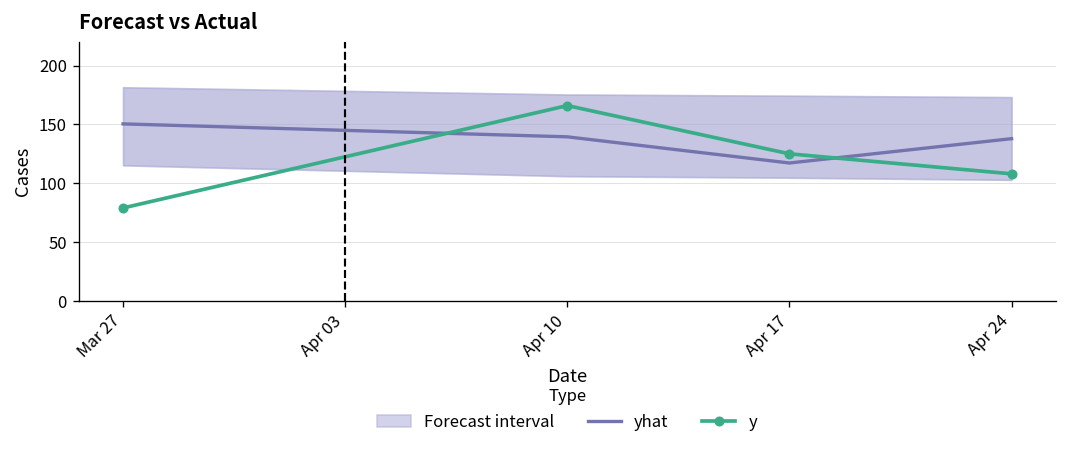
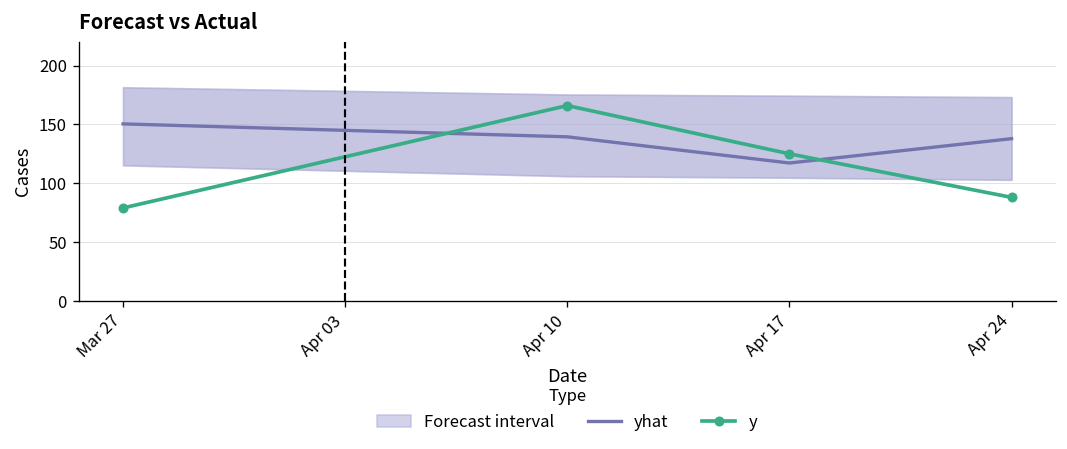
  {
    "yhat": {
      "Mar 27": 150,
      "Apr 10": 140,
      "Apr 17": 120,
      "Apr 24": 140
    },
    "y": {
      "Mar 27": 80,
      "Apr 10": 170,
      "Apr 17": 130,
-     "Apr 24": 110
+     "Apr 24": 90
    }
  }
